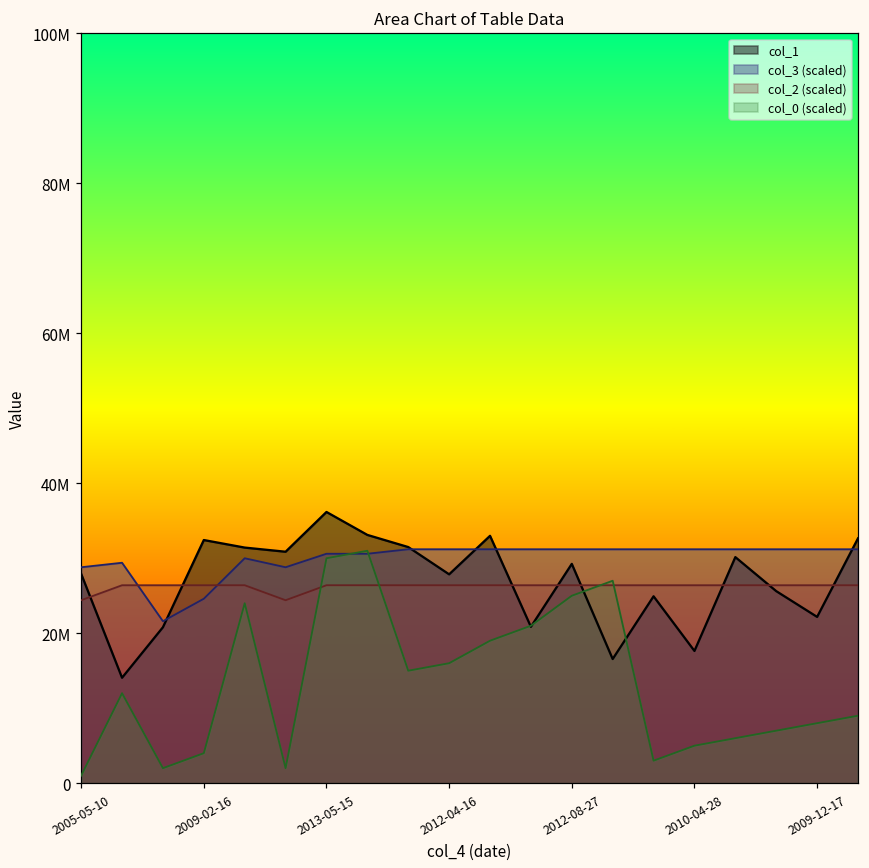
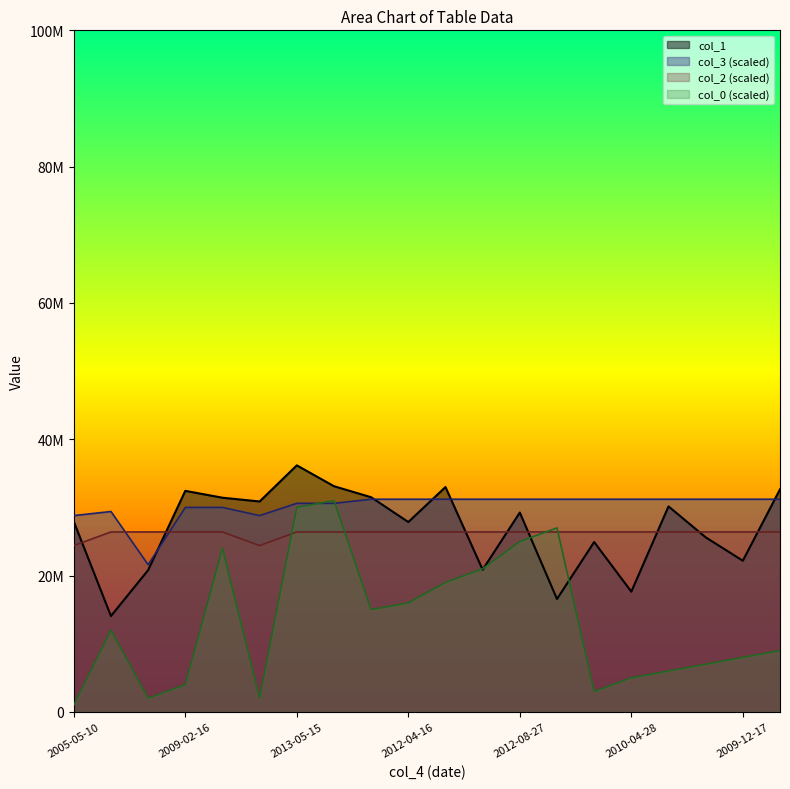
  {
    "col_1": {
      "2009-02-16": 32000000,
      "2009-12-17": 22000000
    },
    "col_3 (scaled)": {
-     "2009-02-16": 25000000,
+     "2009-02-16": 30000000,
      "2009-12-17": 31000000
    }
  }
